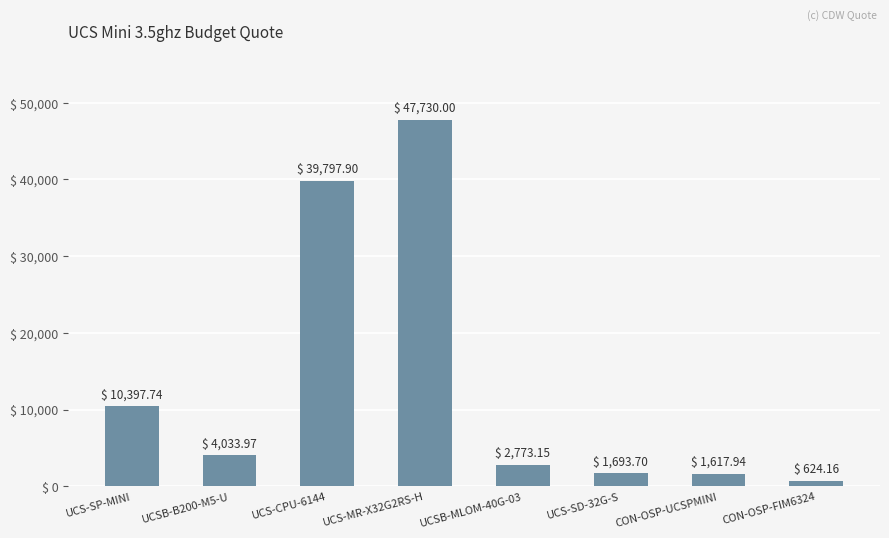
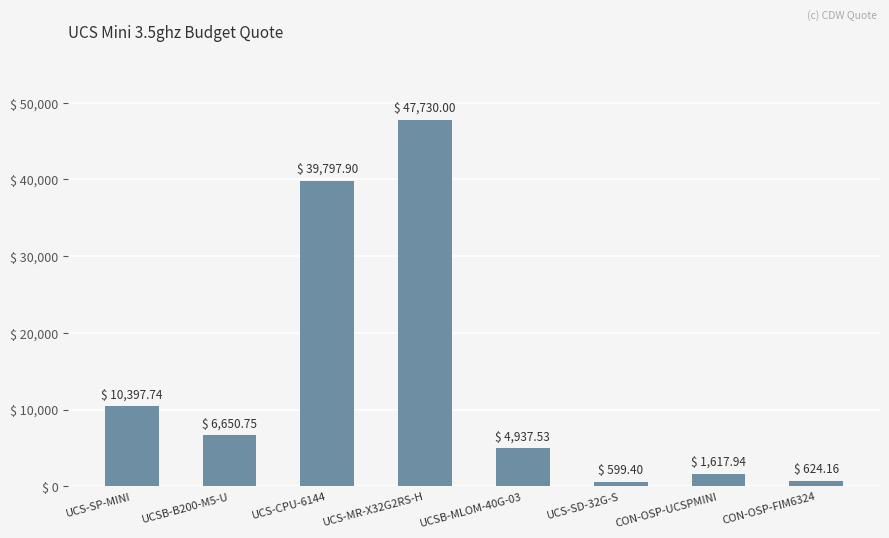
  {
    "UCS-SP-MINI": "10,397.74",
-   "UCSB-B200-M5-U": "4,033.97",
+   "UCSB-B200-M5-U": "6,650.75",
    "UCS-CPU-6144": "39,797.90",
    "UCS-MR-X32G2RS-H": "47,730.00",
-   "UCSB-MLOM-40G-03": "2,773.15",
-   "UCS-SD-32G-S": "1,693.70",
+   "UCSB-MLOM-40G-03": "4,937.53",
+   "UCS-SD-32G-S": "599.40",
    "CON-OSP-UCSPMINI": "1,617.94",
    "CON-OSP-FIM6324": "624.16"
  }
